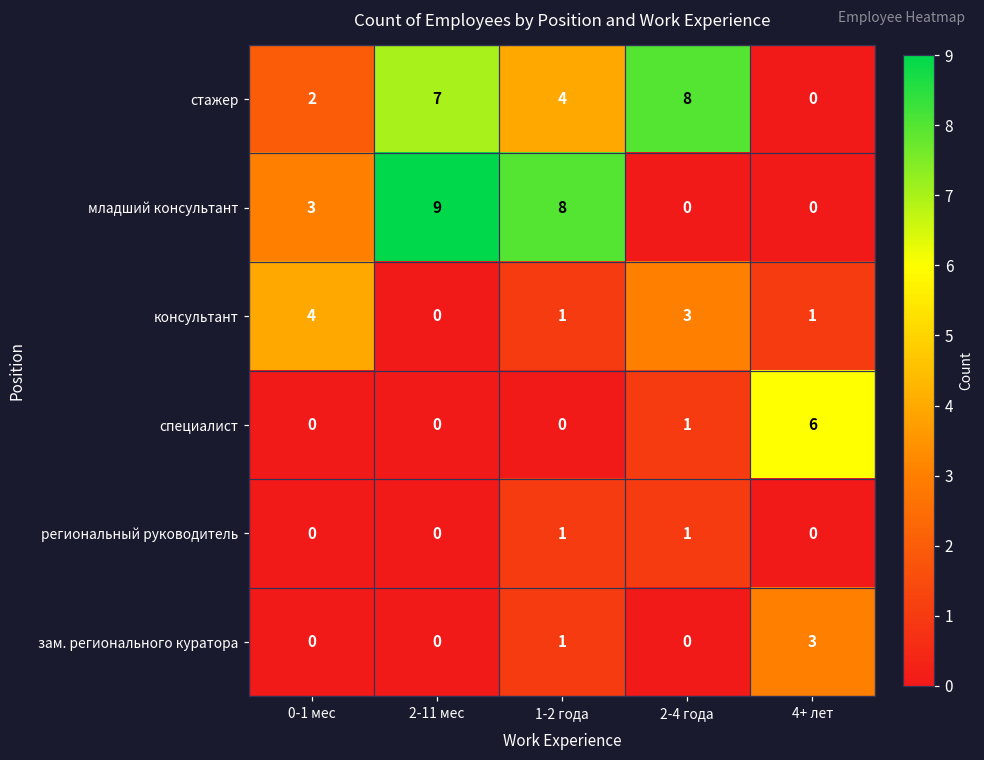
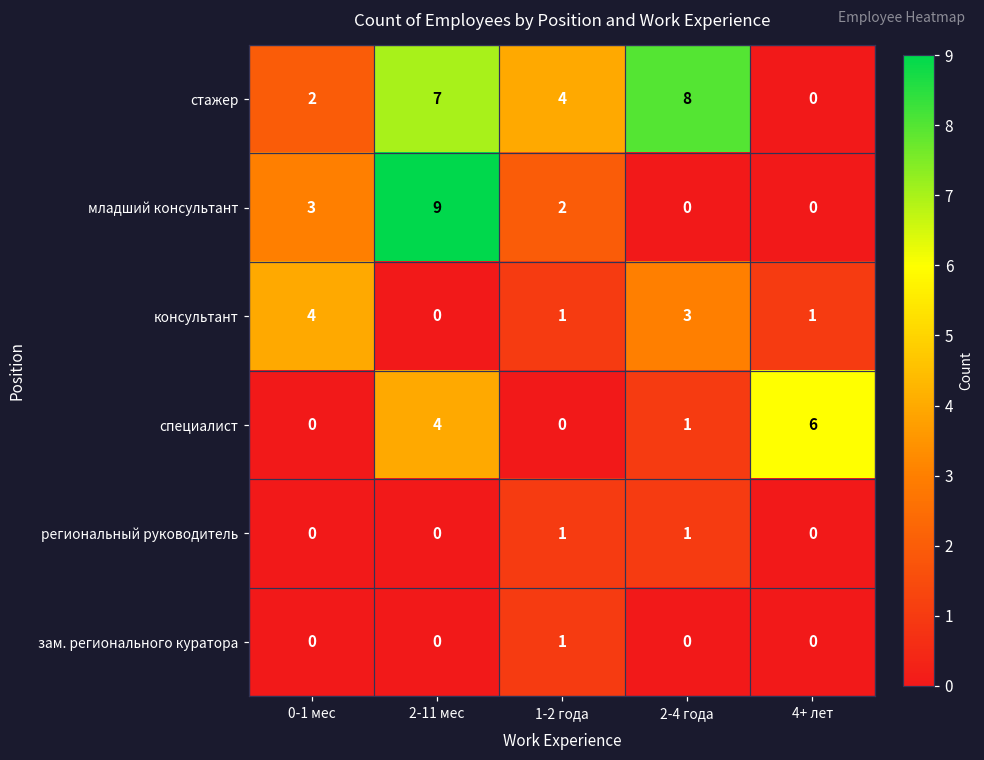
  {
    "стажер": {
      "0-1 мес": 2,
      "2-11 мес": 7,
      "1-2 года": 4,
      "2-4 года": 8,
      "4+ лет": 0
    },
    "младший консультант": {
      "0-1 мес": 3,
      "2-11 мес": 9,
-     "1-2 года": 8,
+     "1-2 года": 2,
      "2-4 года": 0,
      "4+ лет": 0
    },
    "консультант": {
      "0-1 мес": 4,
      "2-11 мес": 0,
      "1-2 года": 1,
      "2-4 года": 3,
      "4+ лет": 1
    },
    "специалист": {
      "0-1 мес": 0,
-     "2-11 мес": 0,
+     "2-11 мес": 4,
      "1-2 года": 0,
      "2-4 года": 1,
      "4+ лет": 6
    },
    "региональный руководитель": {
      "0-1 мес": 0,
      "2-11 мес": 0,
      "1-2 года": 1,
      "2-4 года": 1,
      "4+ лет": 0
    },
    "зам. регионального куратора": {
      "0-1 мес": 0,
      "2-11 мес": 0,
      "1-2 года": 1,
      "2-4 года": 0,
-     "4+ лет": 3
+     "4+ лет": 0
    }
  }
